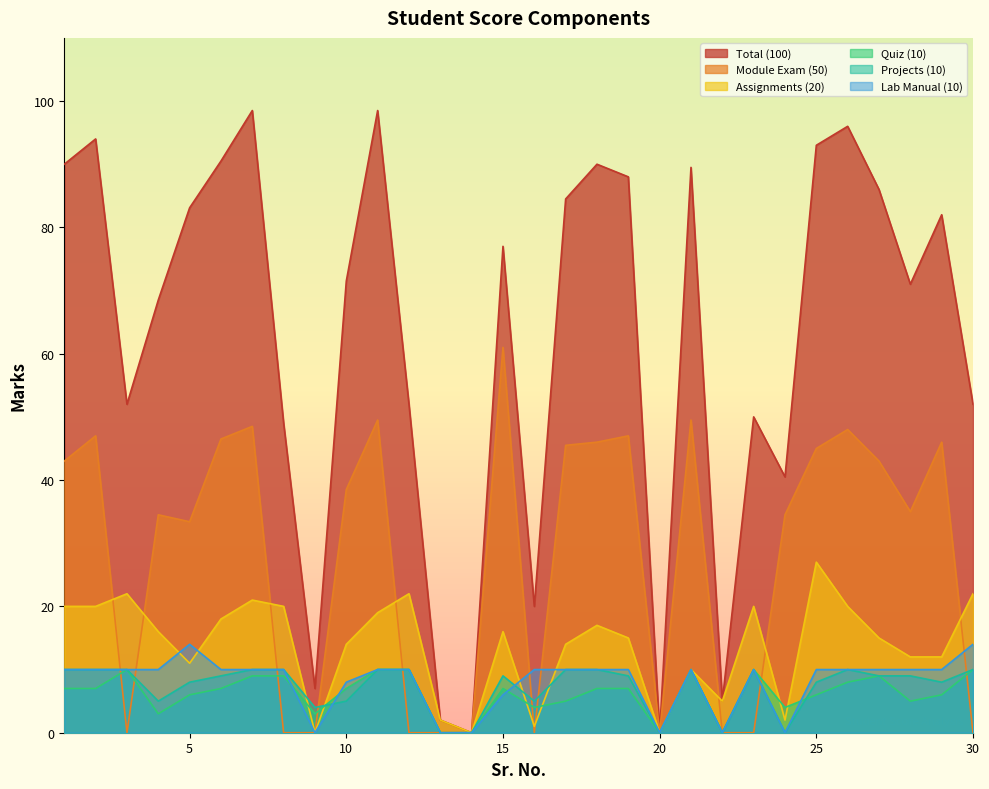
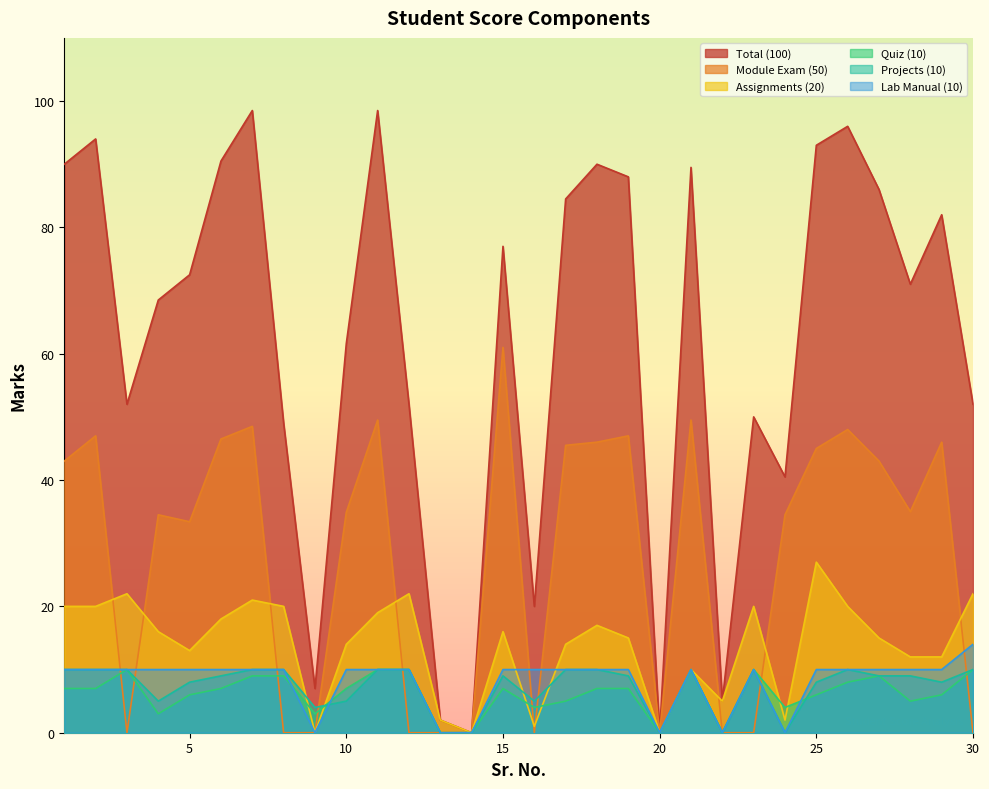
  {
    "Total (100)": {
-     "5": 83,
-     "10": 72,
+     "5": 73,
+     "10": 62,
      "15": 77,
      "25": 93,
      "30": 52
    },
    "Module Exam (50)": {
      "5": 33,
-     "10": 39,
+     "10": 35,
      "15": 61,
      "25": 45,
      "30": 0
    },
    "Assignments (20)": {
-     "5": 11,
+     "5": 13,
      "10": 14,
      "15": 16,
      "25": 27,
      "30": 22
    },
    "Lab Manual (10)": {
-     "5": 14,
-     "10": 8,
-     "15": 6,
+     "5": 10,
+     "10": 10,
+     "15": 10,
      "25": 10,
      "30": 14
    }
  }
